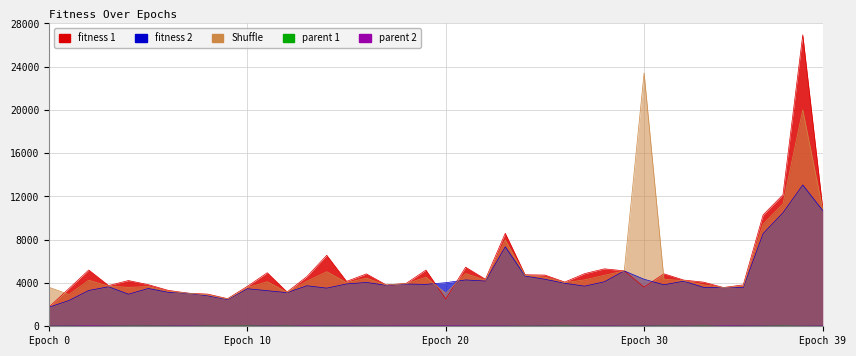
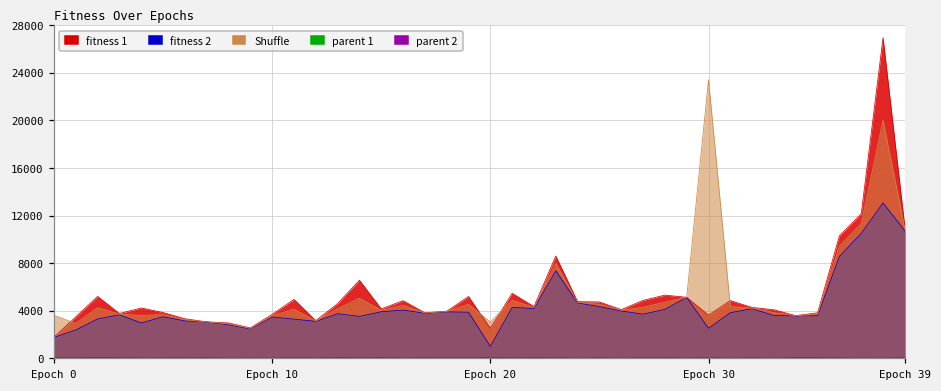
  {
    "fitness 1": {
      "Epoch 20": 2500,
      "Epoch 30": 3600
    },
    "fitness 2": {
-     "Epoch 20": 4000,
-     "Epoch 30": 4300
+     "Epoch 20": 1000,
+     "Epoch 30": 2500
    },
    "Shuffle": {
      "Epoch 0": 3600,
      "Epoch 20": 3000,
      "Epoch 30": 23400
    },
    "parent 2": {
      "Epoch 0": 0,
      "Epoch 10": 0,
      "Epoch 20": 0,
      "Epoch 30": 0,
      "Epoch 39": 0
    }
  }
